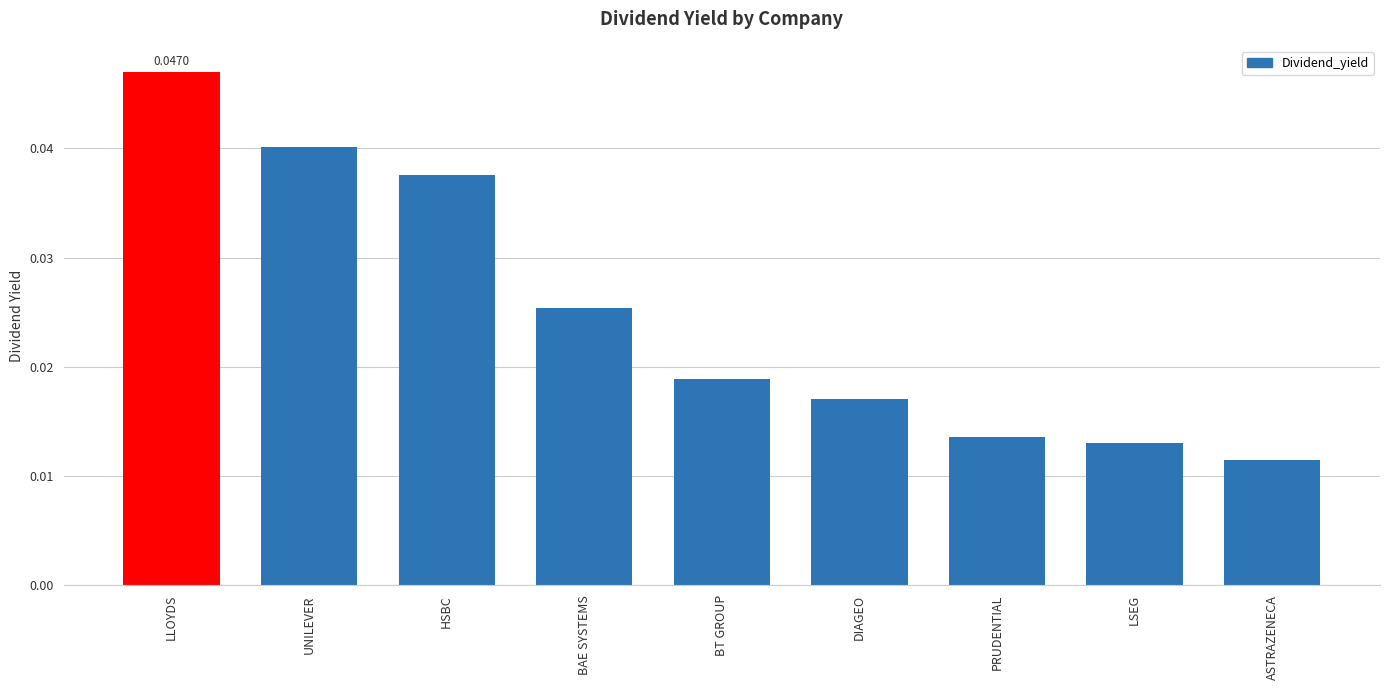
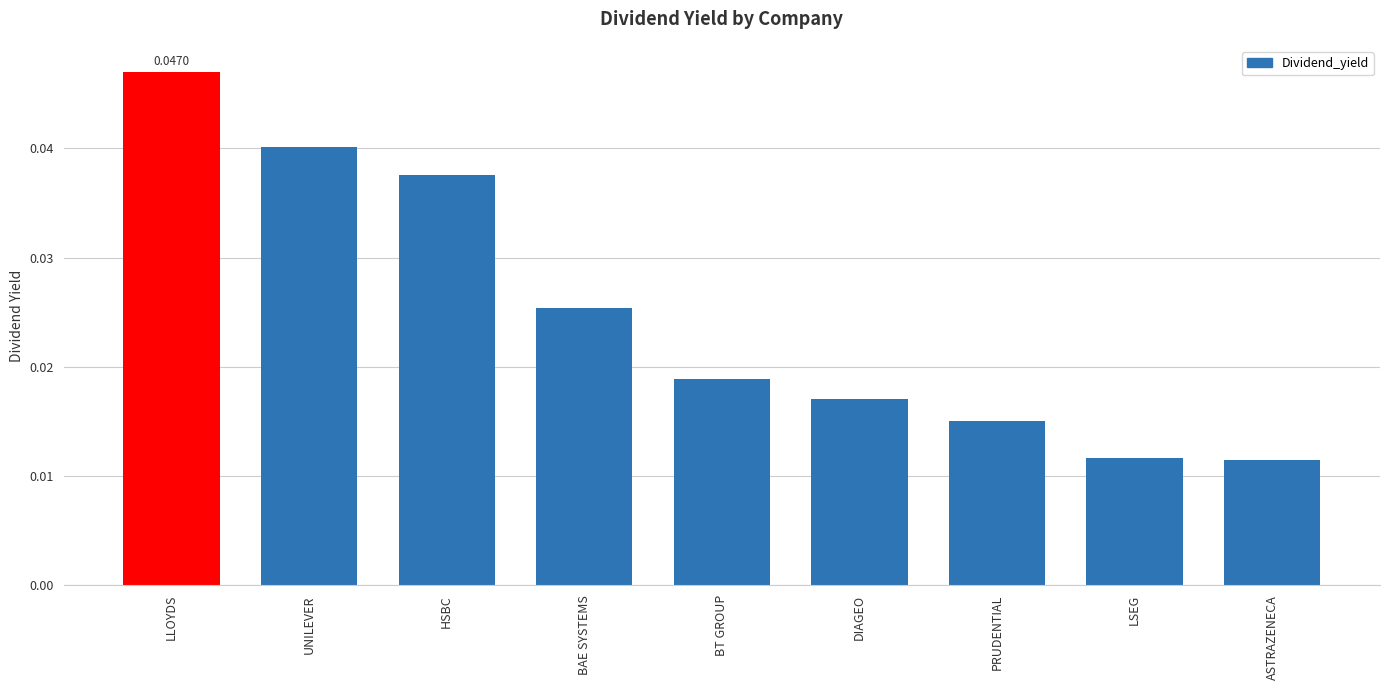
  {
    "UNILEVER": 0.0401,
    "HSBC": 0.0376,
    "BAE SYSTEMS": 0.0253,
    "BT GROUP": 0.0189,
    "DIAGEO": 0.0171,
-   "PRUDENTIAL": 0.0136,
-   "LSEG": 0.0130,
+   "PRUDENTIAL": 0.0151,
+   "LSEG": 0.0116,
    "ASTRAZENECA": 0.0115
  }
